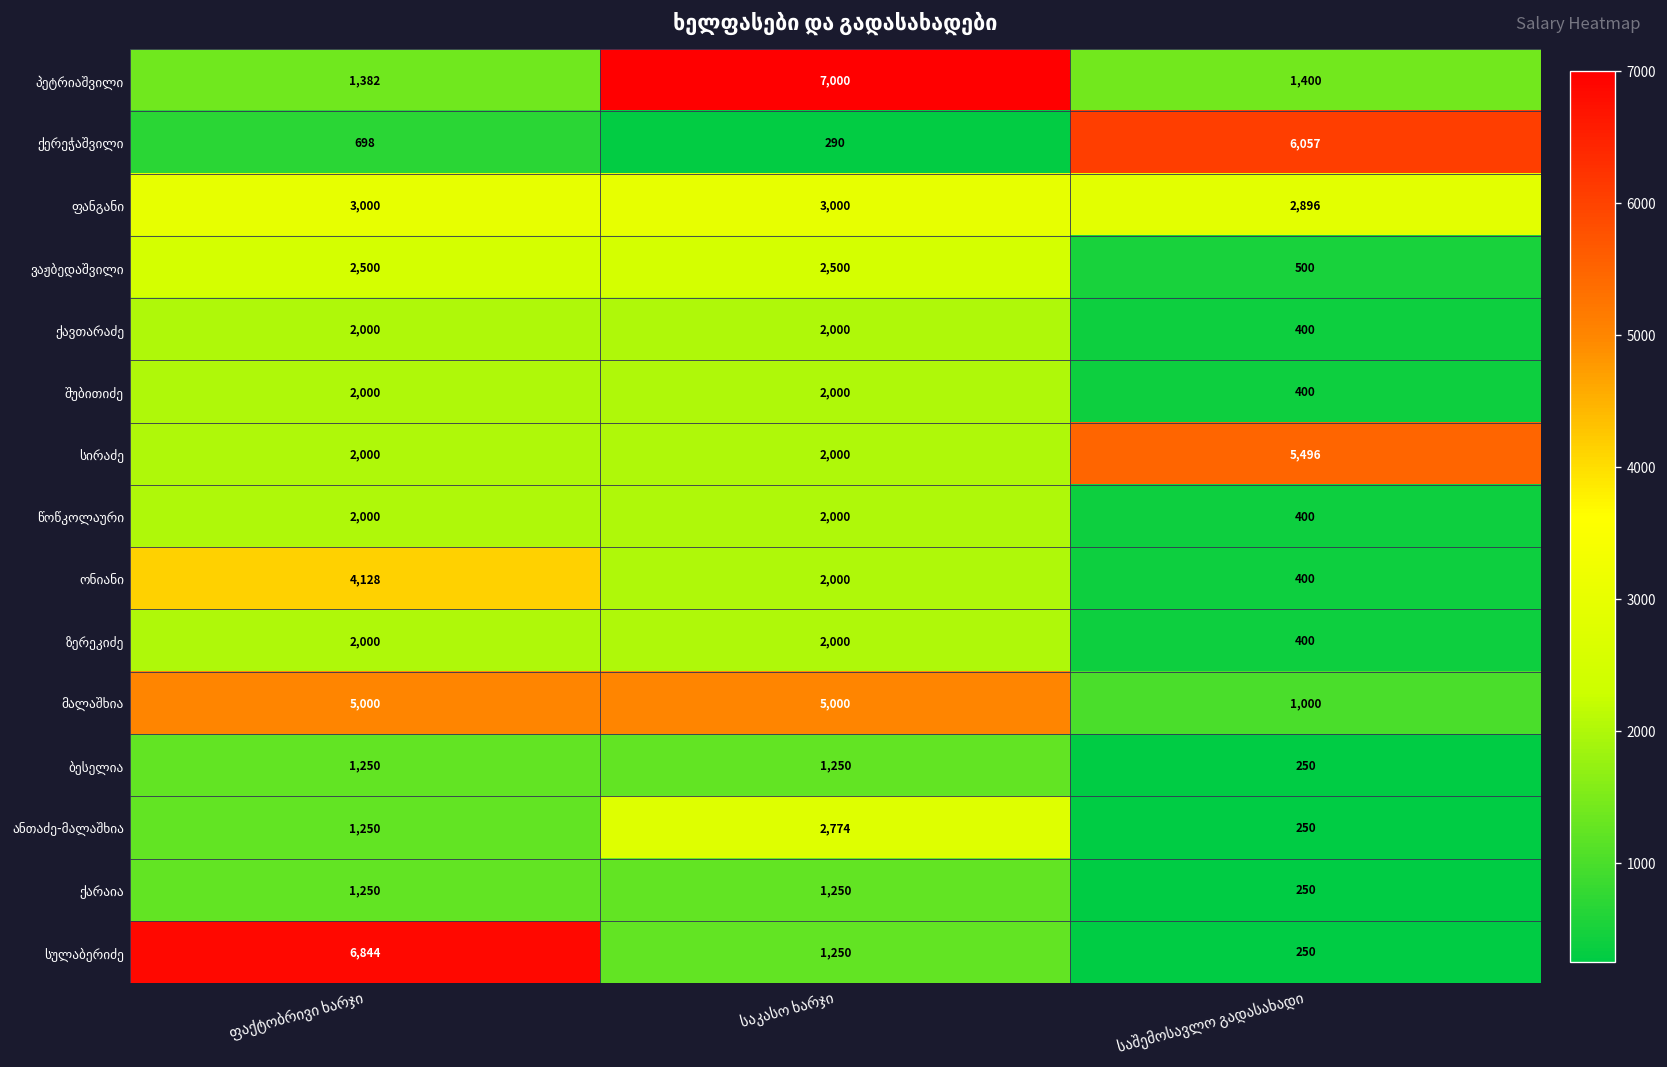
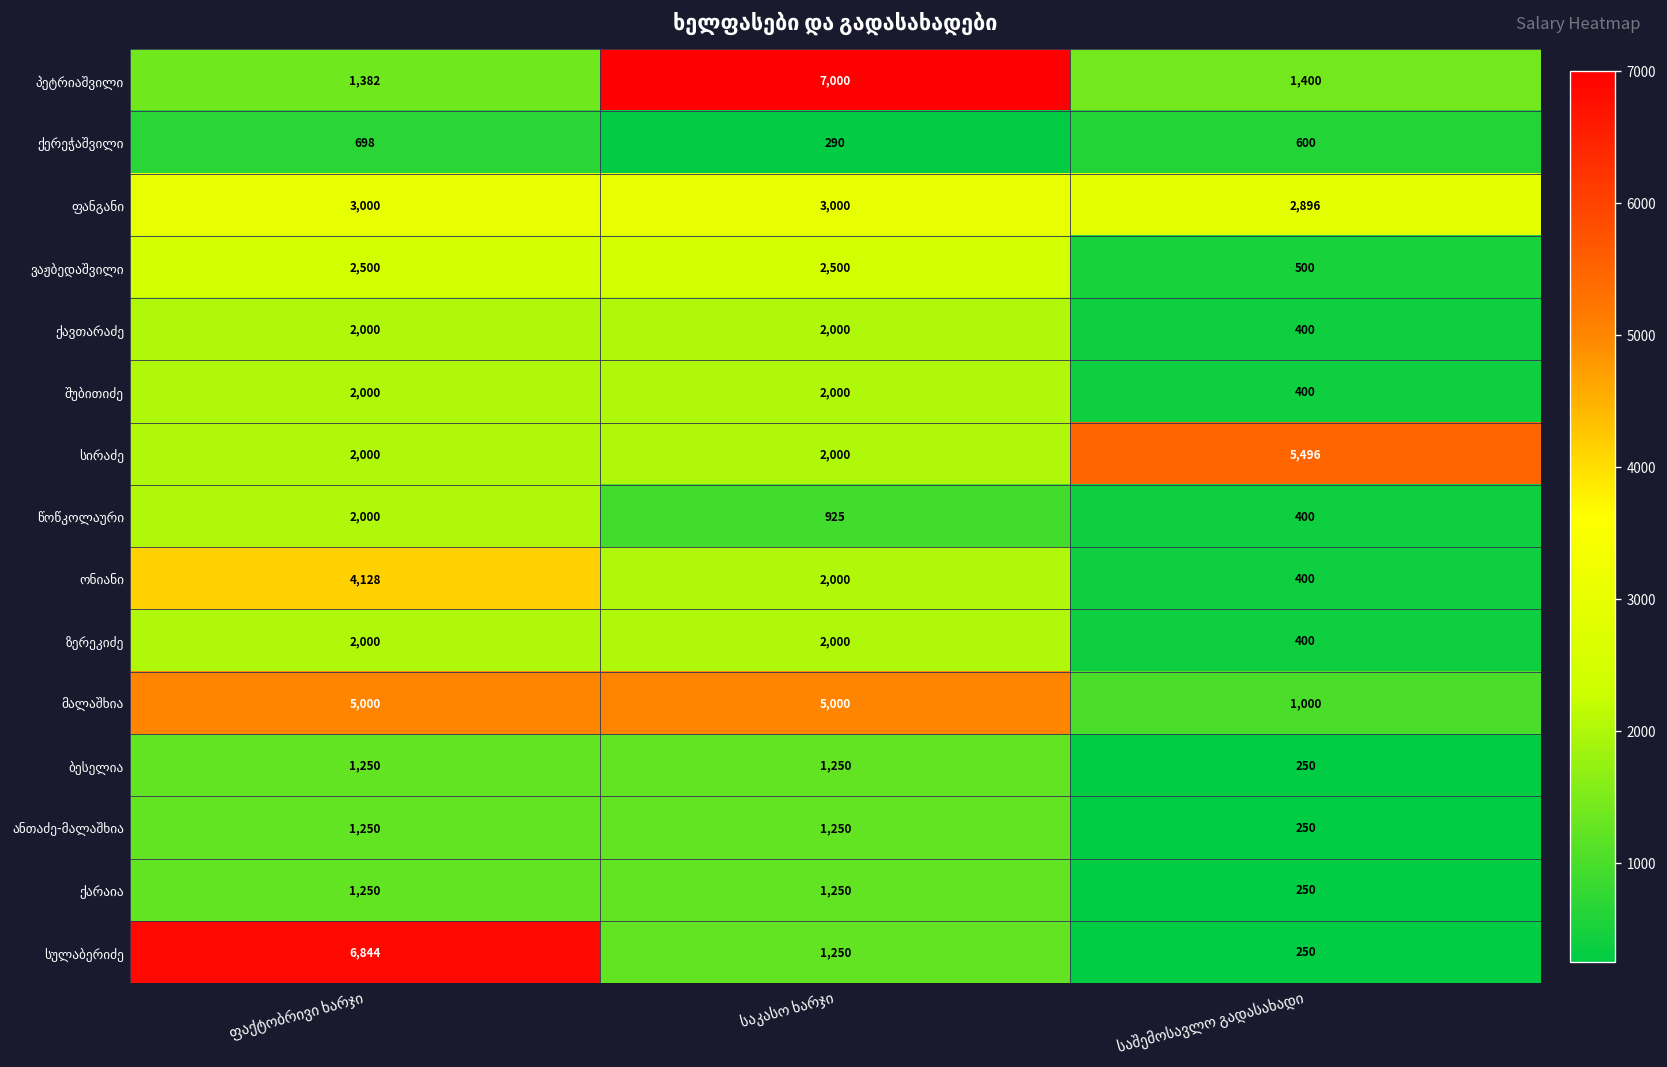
  {
    "პეტრიაშვილი": {
      "ფაქტობრივი ხარჯი": "1,382",
      "საკასო ხარჯი": "7,000",
      "საშემოსავლო გადასახადი": "1,400"
    },
    "ქერეჭაშვილი": {
      "ფაქტობრივი ხარჯი": "698",
      "საკასო ხარჯი": "290",
-     "საშემოსავლო გადასახადი": "6,057"
+     "საშემოსავლო გადასახადი": "600"
    },
    "ფანგანი": {
      "ფაქტობრივი ხარჯი": "3,000",
      "საკასო ხარჯი": "3,000",
      "საშემოსავლო გადასახადი": "2,896"
    },
    "ვაჟბედაშვილი": {
      "ფაქტობრივი ხარჯი": "2,500",
      "საკასო ხარჯი": "2,500",
      "საშემოსავლო გადასახადი": "500"
    },
    "ქავთარაძე": {
      "ფაქტობრივი ხარჯი": "2,000",
      "საკასო ხარჯი": "2,000",
      "საშემოსავლო გადასახადი": "400"
    },
    "შუბითიძე": {
      "ფაქტობრივი ხარჯი": "2,000",
      "საკასო ხარჯი": "2,000",
      "საშემოსავლო გადასახადი": "400"
    },
    "სირაძე": {
      "ფაქტობრივი ხარჯი": "2,000",
      "საკასო ხარჯი": "2,000",
      "საშემოსავლო გადასახადი": "5,496"
    },
    "წოწკოლაური": {
      "ფაქტობრივი ხარჯი": "2,000",
-     "საკასო ხარჯი": "2,000",
+     "საკასო ხარჯი": "925",
      "საშემოსავლო გადასახადი": "400"
    },
    "ონიანი": {
      "ფაქტობრივი ხარჯი": "4,128",
      "საკასო ხარჯი": "2,000",
      "საშემოსავლო გადასახადი": "400"
    },
    "ზერეკიძე": {
      "ფაქტობრივი ხარჯი": "2,000",
      "საკასო ხარჯი": "2,000",
      "საშემოსავლო გადასახადი": "400"
    },
    "მალაშხია": {
      "ფაქტობრივი ხარჯი": "5,000",
      "საკასო ხარჯი": "5,000",
      "საშემოსავლო გადასახადი": "1,000"
    },
    "ბესელია": {
      "ფაქტობრივი ხარჯი": "1,250",
      "საკასო ხარჯი": "1,250",
      "საშემოსავლო გადასახადი": "250"
    },
    "ანთაძე-მალაშხია": {
      "ფაქტობრივი ხარჯი": "1,250",
-     "საკასო ხარჯი": "2,774",
+     "საკასო ხარჯი": "1,250",
      "საშემოსავლო გადასახადი": "250"
    },
    "ქარაია": {
      "ფაქტობრივი ხარჯი": "1,250",
      "საკასო ხარჯი": "1,250",
      "საშემოსავლო გადასახადი": "250"
    },
    "სულაბერიძე": {
      "ფაქტობრივი ხარჯი": "6,844",
      "საკასო ხარჯი": "1,250",
      "საშემოსავლო გადასახადი": "250"
    }
  }
